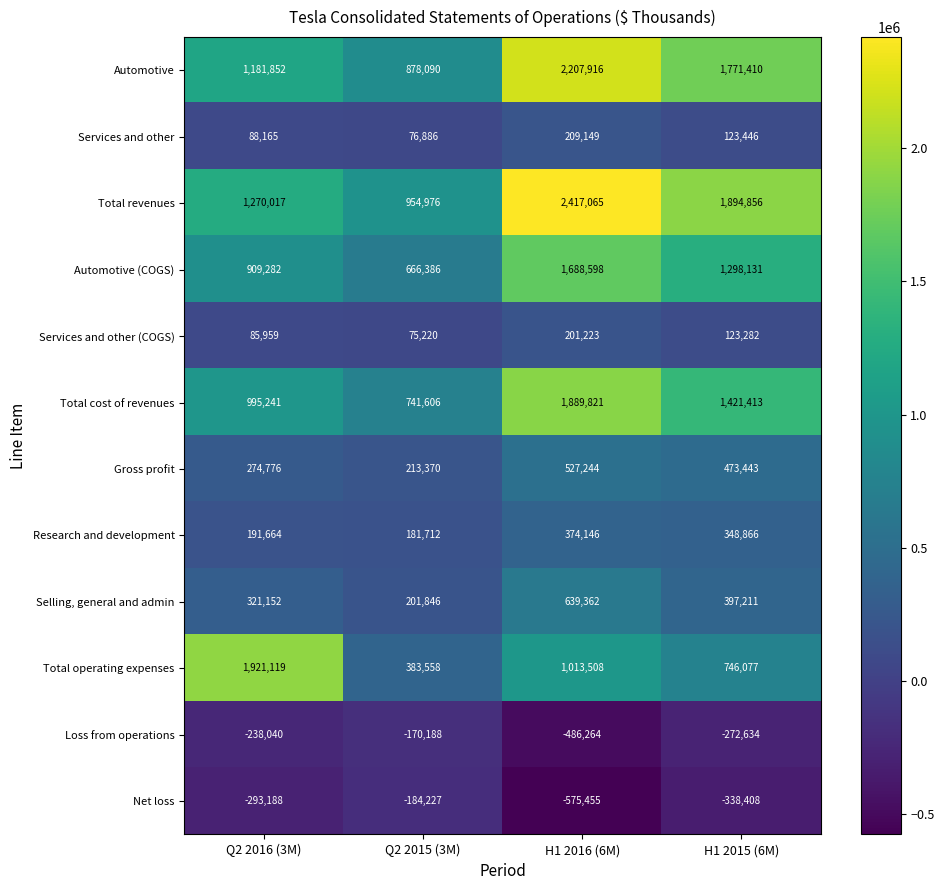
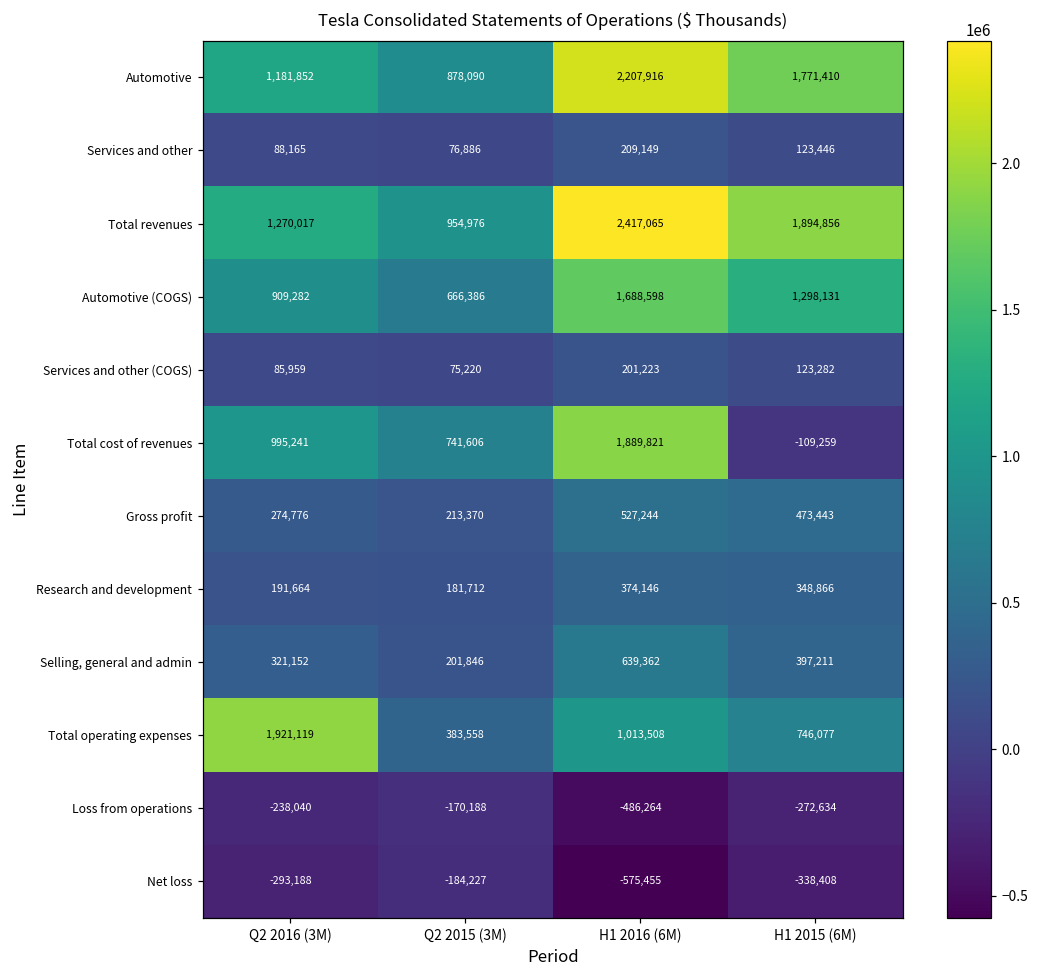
  {
    "Automotive": {
      "Q2 2016 (3M)": "1,181,852",
      "Q2 2015 (3M)": "878,090",
      "H1 2016 (6M)": "2,207,916",
      "H1 2015 (6M)": "1,771,410"
    },
    "Services and other": {
      "Q2 2016 (3M)": "88,165",
      "Q2 2015 (3M)": "76,886",
      "H1 2016 (6M)": "209,149",
      "H1 2015 (6M)": "123,446"
    },
    "Total revenues": {
      "Q2 2016 (3M)": "1,270,017",
      "Q2 2015 (3M)": "954,976",
      "H1 2016 (6M)": "2,417,065",
      "H1 2015 (6M)": "1,894,856"
    },
    "Automotive (COGS)": {
      "Q2 2016 (3M)": "909,282",
      "Q2 2015 (3M)": "666,386",
      "H1 2016 (6M)": "1,688,598",
      "H1 2015 (6M)": "1,298,131"
    },
    "Services and other (COGS)": {
      "Q2 2016 (3M)": "85,959",
      "Q2 2015 (3M)": "75,220",
      "H1 2016 (6M)": "201,223",
      "H1 2015 (6M)": "123,282"
    },
    "Total cost of revenues": {
      "Q2 2016 (3M)": "995,241",
      "Q2 2015 (3M)": "741,606",
      "H1 2016 (6M)": "1,889,821",
-     "H1 2015 (6M)": "1,421,413"
+     "H1 2015 (6M)": "-109,259"
    },
    "Gross profit": {
      "Q2 2016 (3M)": "274,776",
      "Q2 2015 (3M)": "213,370",
      "H1 2016 (6M)": "527,244",
      "H1 2015 (6M)": "473,443"
    },
    "Research and development": {
      "Q2 2016 (3M)": "191,664",
      "Q2 2015 (3M)": "181,712",
      "H1 2016 (6M)": "374,146",
      "H1 2015 (6M)": "348,866"
    },
    "Selling, general and admin": {
      "Q2 2016 (3M)": "321,152",
      "Q2 2015 (3M)": "201,846",
      "H1 2016 (6M)": "639,362",
      "H1 2015 (6M)": "397,211"
    },
    "Total operating expenses": {
      "Q2 2016 (3M)": "1,921,119",
      "Q2 2015 (3M)": "383,558",
      "H1 2016 (6M)": "1,013,508",
      "H1 2015 (6M)": "746,077"
    },
    "Loss from operations": {
      "Q2 2016 (3M)": "-238,040",
      "Q2 2015 (3M)": "-170,188",
      "H1 2016 (6M)": "-486,264",
      "H1 2015 (6M)": "-272,634"
    },
    "Net loss": {
      "Q2 2016 (3M)": "-293,188",
      "Q2 2015 (3M)": "-184,227",
      "H1 2016 (6M)": "-575,455",
      "H1 2015 (6M)": "-338,408"
    }
  }
